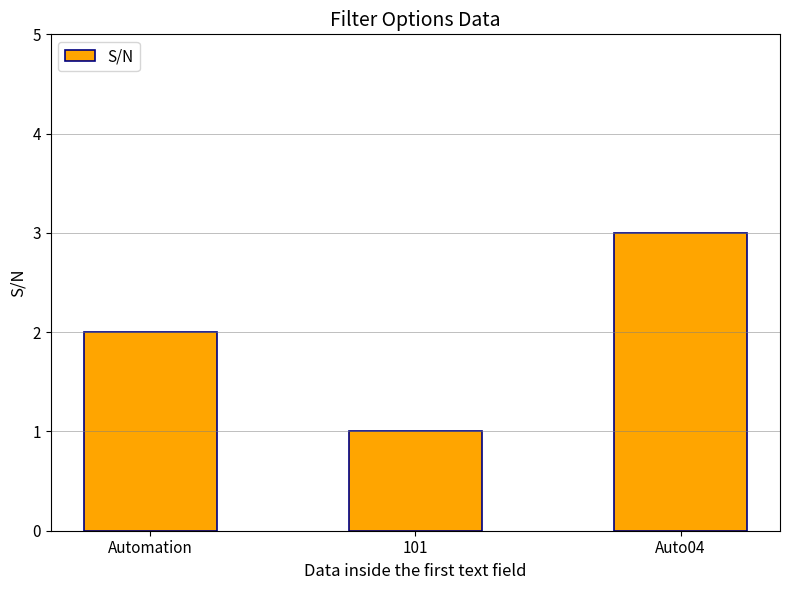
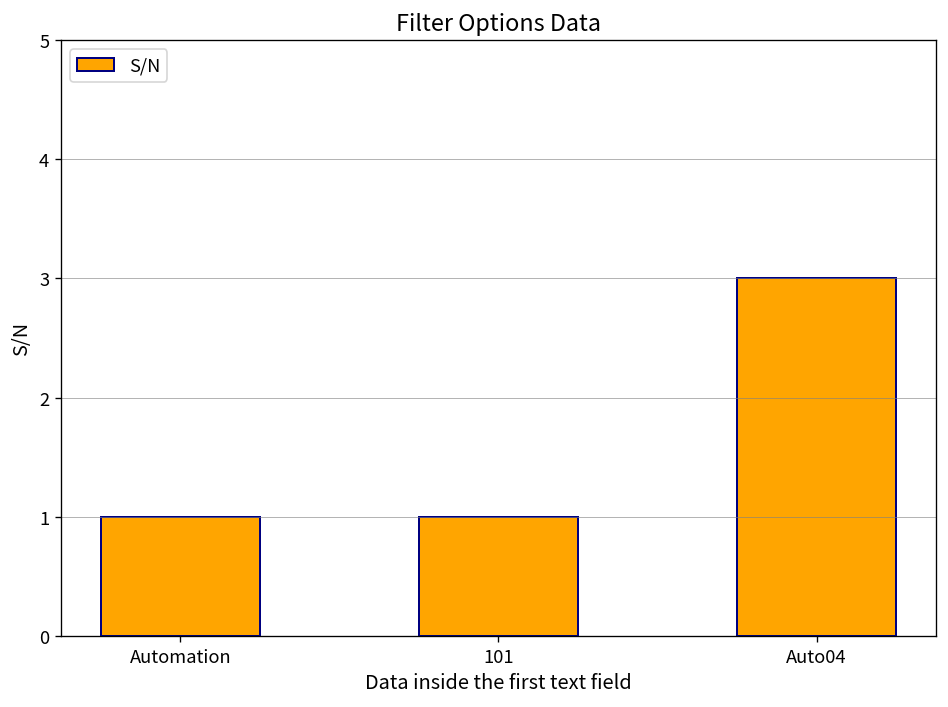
  {
-   "Automation": 2,
+   "Automation": 1,
    "101": 1,
    "Auto04": 3
  }
